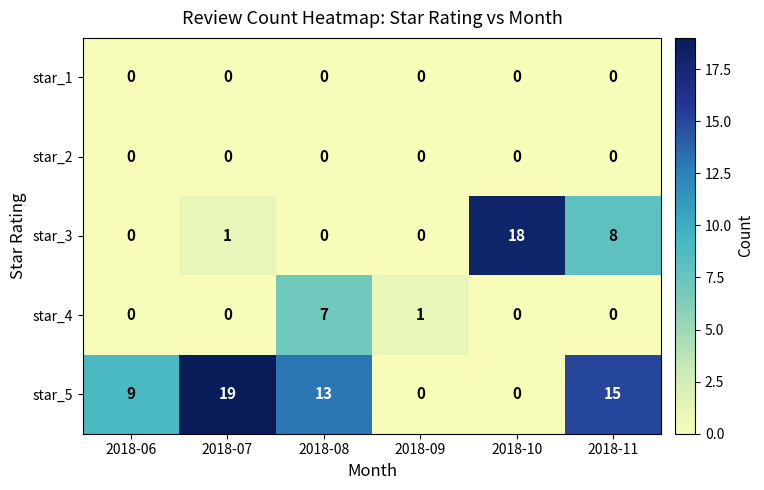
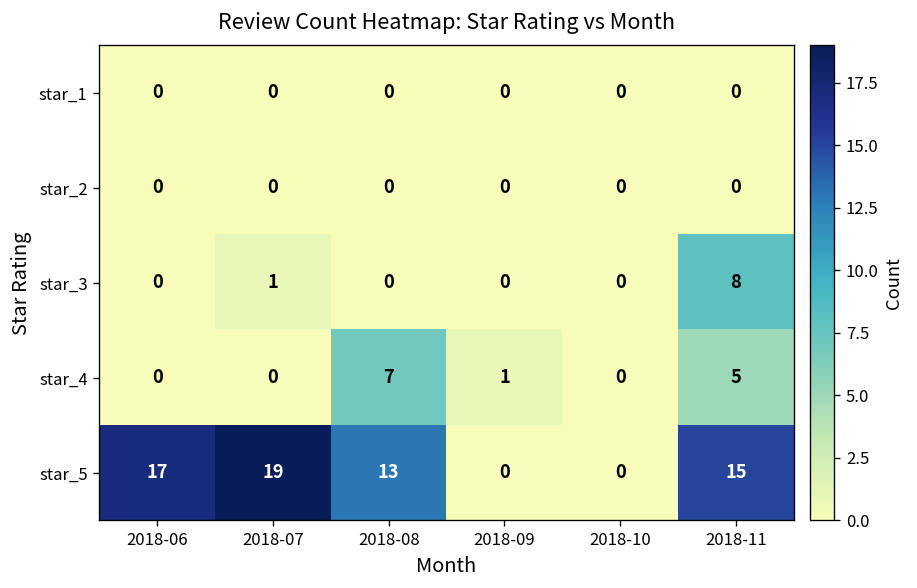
  {
    "star_1": {
      "2018-06": 0,
      "2018-07": 0,
      "2018-08": 0,
      "2018-09": 0,
      "2018-10": 0,
      "2018-11": 0
    },
    "star_2": {
      "2018-06": 0,
      "2018-07": 0,
      "2018-08": 0,
      "2018-09": 0,
      "2018-10": 0,
      "2018-11": 0
    },
    "star_3": {
      "2018-06": 0,
      "2018-07": 1,
      "2018-08": 0,
      "2018-09": 0,
-     "2018-10": 18,
+     "2018-10": 0,
      "2018-11": 8
    },
    "star_4": {
      "2018-06": 0,
      "2018-07": 0,
      "2018-08": 7,
      "2018-09": 1,
      "2018-10": 0,
-     "2018-11": 0
+     "2018-11": 5
    },
    "star_5": {
-     "2018-06": 9,
+     "2018-06": 17,
      "2018-07": 19,
      "2018-08": 13,
      "2018-09": 0,
      "2018-10": 0,
      "2018-11": 15
    }
  }
